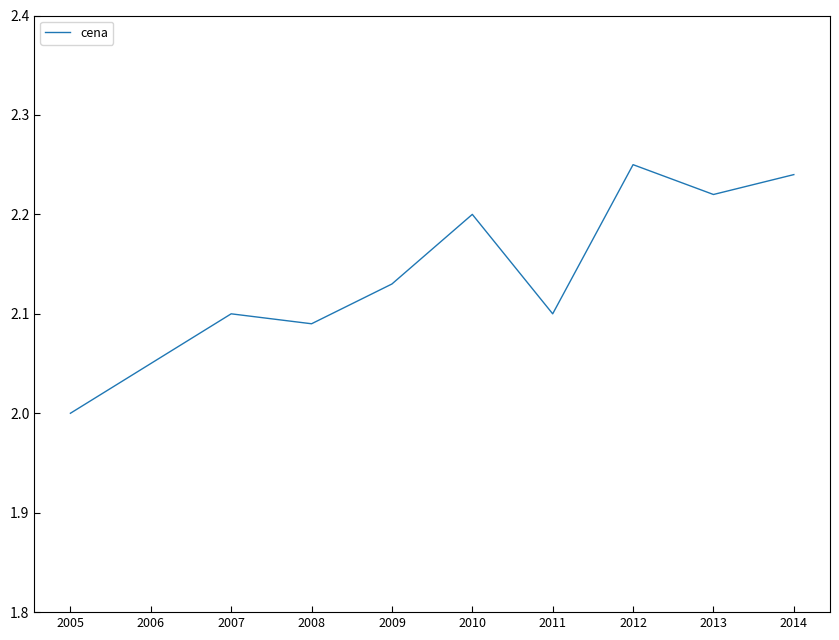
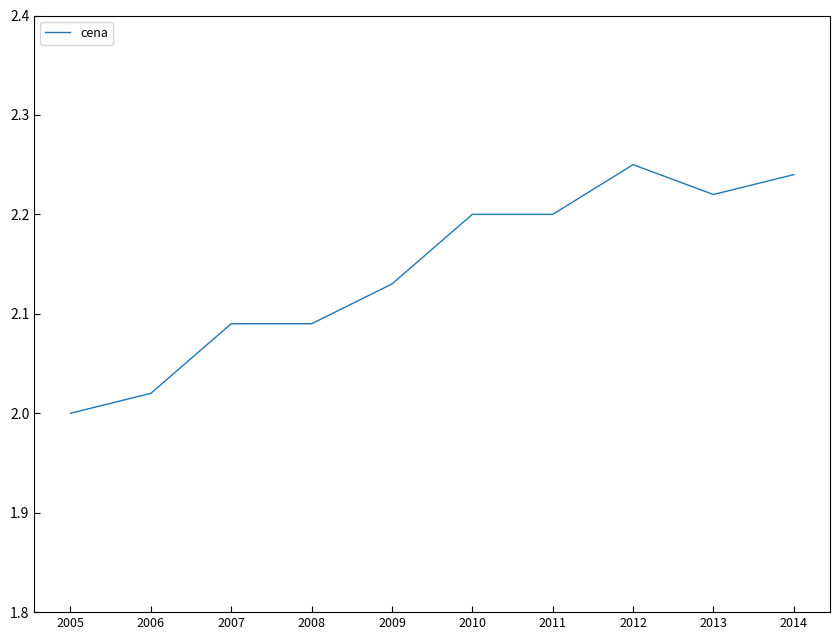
  {
    "2005": 2.00,
-   "2006": 2.05,
-   "2007": 2.10,
+   "2006": 2.02,
+   "2007": 2.09,
    "2008": 2.09,
    "2009": 2.13,
    "2010": 2.20,
-   "2011": 2.1,
+   "2011": 2.2,
    "2012": 2.25,
    "2013": 2.22,
    "2014": 2.24
  }
